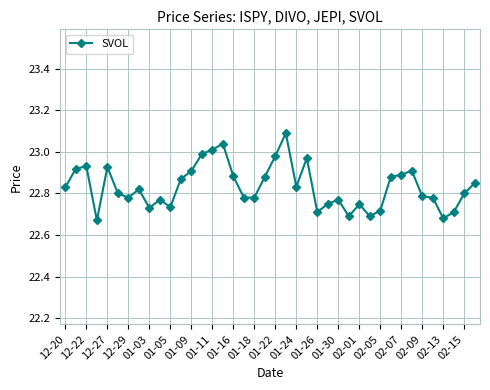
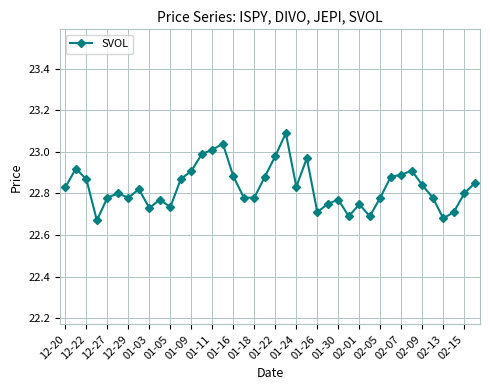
  {
    "12-20": 22.83,
-   "12-22": 22.93,
-   "12-27": 22.93,
+   "12-22": 22.87,
+   "12-27": 22.78,
    "12-29": 22.78,
    "01-03": 22.73,
    "01-05": 22.73,
    "01-09": 22.91,
    "01-11": 23.01,
    "01-16": 22.88,
    "01-18": 22.78,
    "01-22": 22.98,
    "01-24": 22.83,
    "01-26": 22.71,
    "01-30": 22.77,
    "02-01": 22.75,
-   "02-05": 22.72,
+   "02-05": 22.78,
    "02-07": 22.89,
-   "02-09": 22.79,
+   "02-09": 22.84,
    "02-13": 22.68,
    "02-15": 22.80
  }
